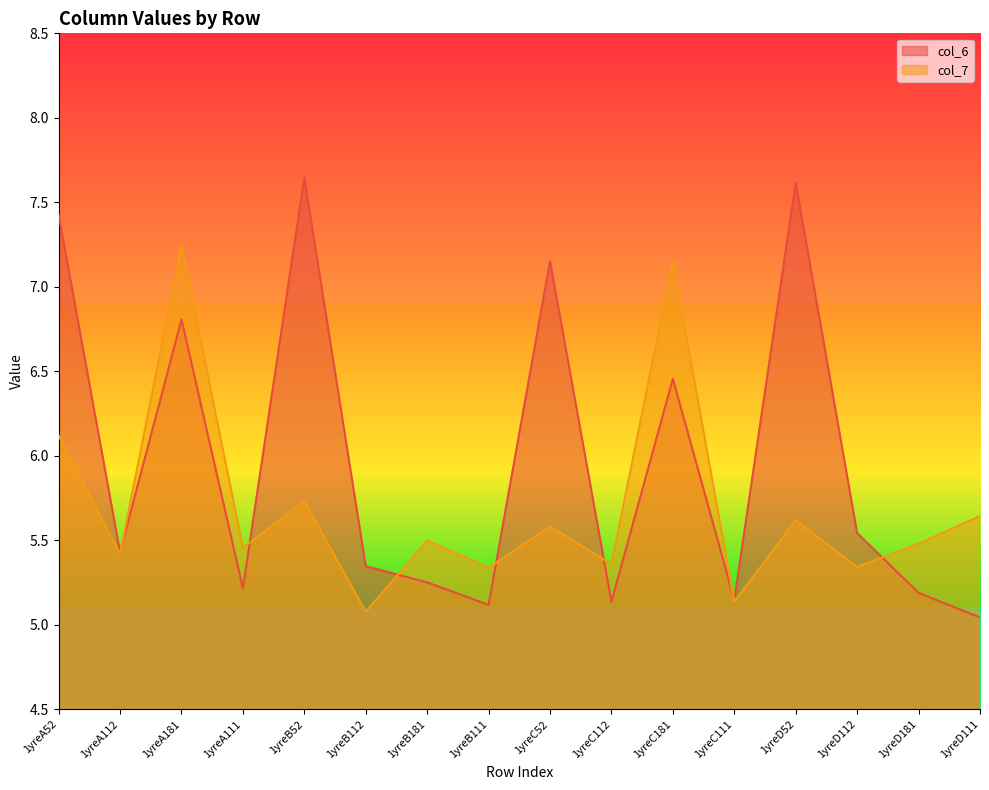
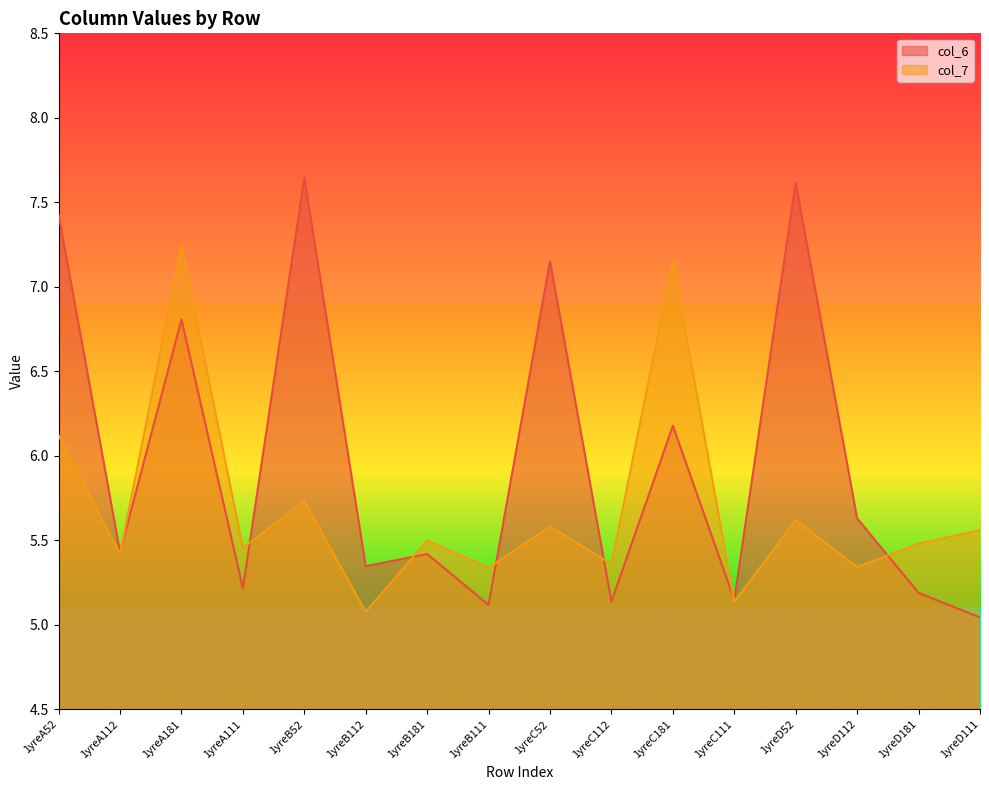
  {
    "col_6": {
      "1yreA52": 7.43,
      "1yreA181": 6.81,
      "1yreA111": 5.22,
      "1yreB52": 7.65,
      "1yreB112": 5.35,
-     "1yreB181": 5.25,
+     "1yreB181": 5.42,
      "1yreB111": 5.12,
      "1yreC52": 7.15,
      "1yreC112": 5.14,
-     "1yreC181": 6.46,
+     "1yreC181": 6.18,
      "1yreD52": 7.62,
-     "1yreD112": 5.54,
+     "1yreD112": 5.63,
      "1yreD181": 5.19,
      "1yreD111": 5.04
    },
    "col_7": {
      "1yreA52": 6.12,
      "1yreA181": 7.24,
      "1yreA111": 5.46,
      "1yreB52": 5.73,
      "1yreB112": 5.08,
      "1yreB181": 5.50,
      "1yreB111": 5.34,
      "1yreC52": 5.58,
      "1yreC112": 5.36,
      "1yreC181": 7.15,
      "1yreD52": 5.62,
      "1yreD112": 5.34,
      "1yreD181": 5.48,
-     "1yreD111": 5.64
+     "1yreD111": 5.56
    }
  }
